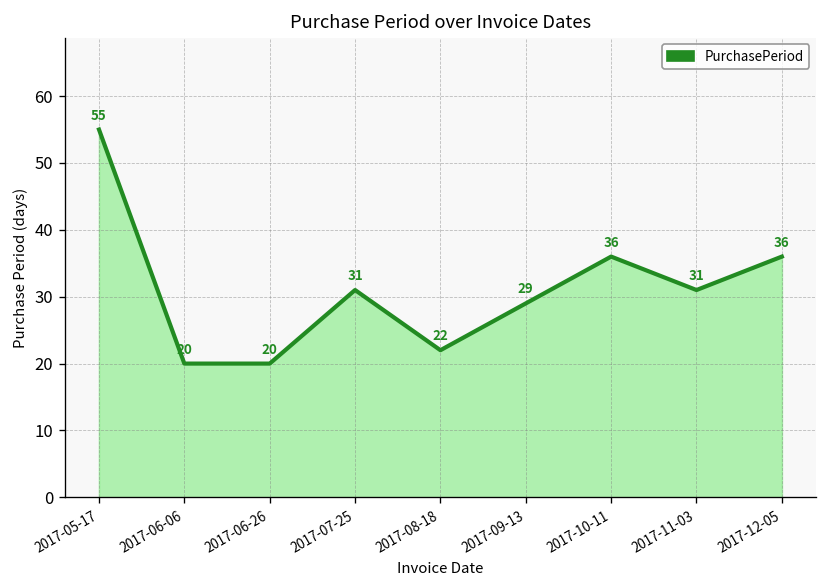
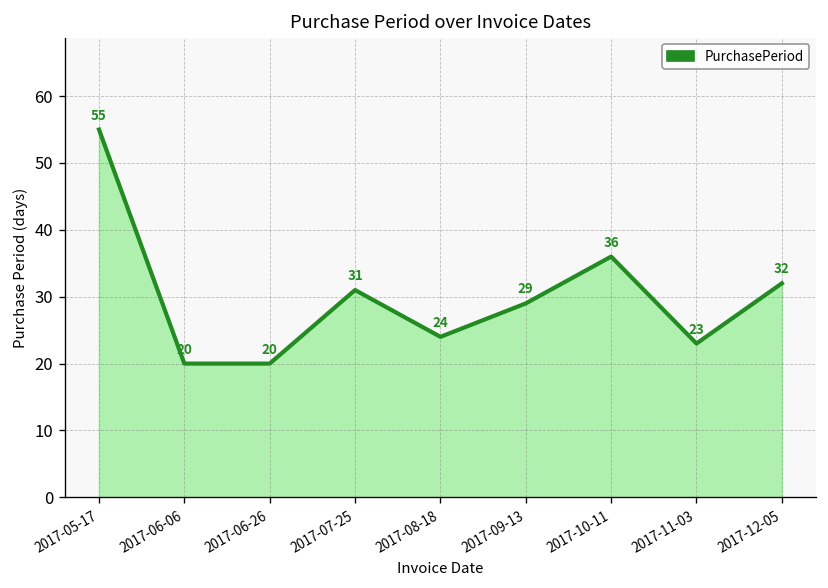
  {
    "2017-05-17": 55,
    "2017-06-06": 20,
    "2017-06-26": 20,
    "2017-07-25": 31,
-   "2017-08-18": 22,
+   "2017-08-18": 24,
    "2017-09-13": 29,
    "2017-10-11": 36,
-   "2017-11-03": 31,
-   "2017-12-05": 36
+   "2017-11-03": 23,
+   "2017-12-05": 32
  }
